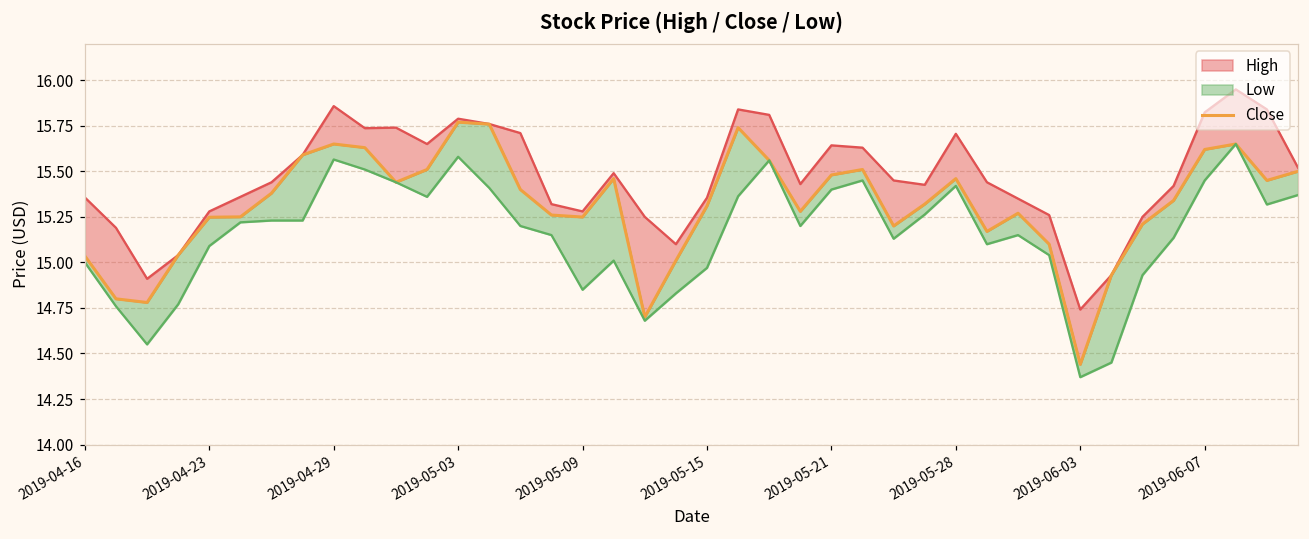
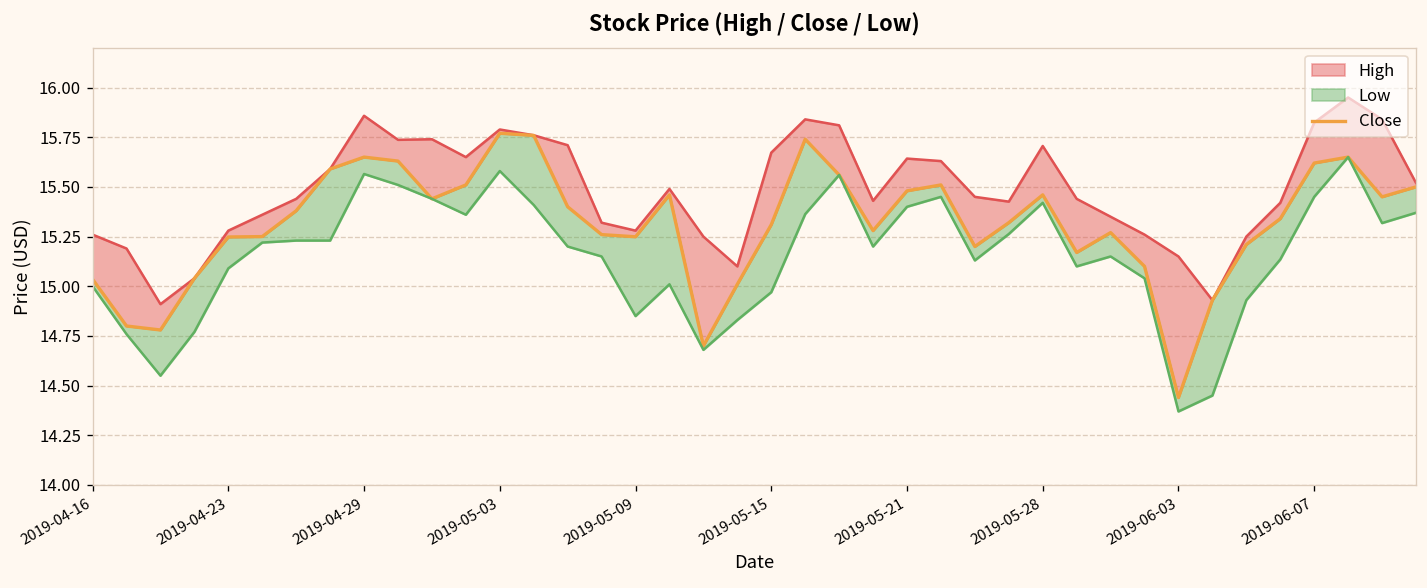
  {
    "High": {
-     "2019-04-16": 15.36,
+     "2019-04-16": 15.26,
      "2019-04-23": 15.28,
      "2019-04-29": 15.86,
      "2019-05-03": 15.79,
      "2019-05-09": 15.28,
-     "2019-05-15": 15.35,
+     "2019-05-15": 15.67,
      "2019-05-21": 15.64,
      "2019-05-28": 15.71,
-     "2019-06-03": 14.74
+     "2019-06-03": 15.15
    }
  }
